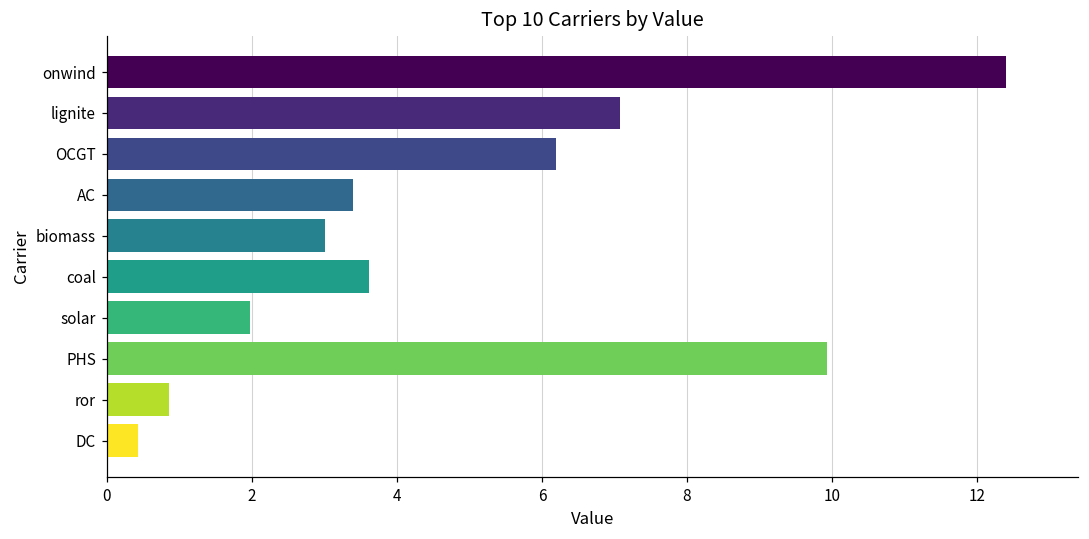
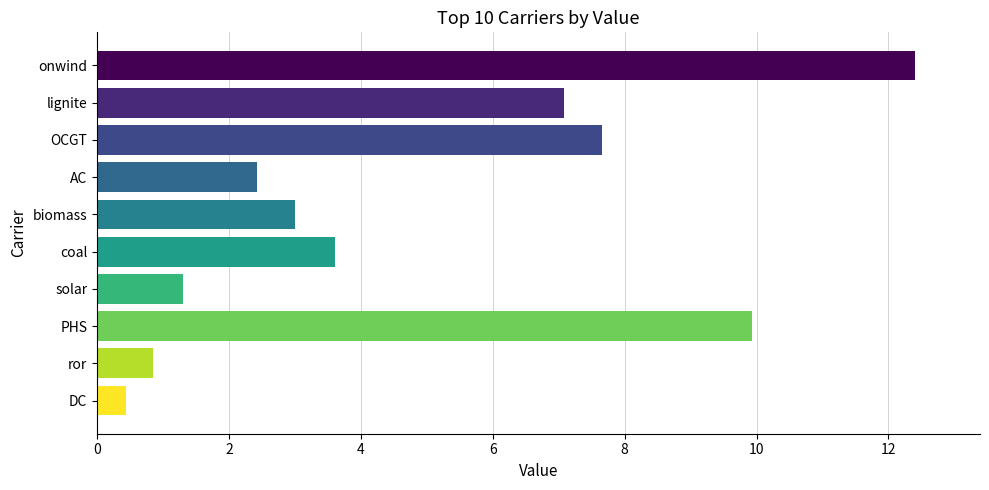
  {
    "onwind": 12.4,
    "lignite": 7.1,
-   "OCGT": 6.2,
-   "AC": 3.4,
+   "OCGT": 7.7,
+   "AC": 2.4,
    "biomass": 3.0,
    "coal": 3.6,
-   "solar": 2.0,
+   "solar": 1.3,
    "PHS": 9.9,
    "ror": 0.9,
    "DC": 0.4
  }
